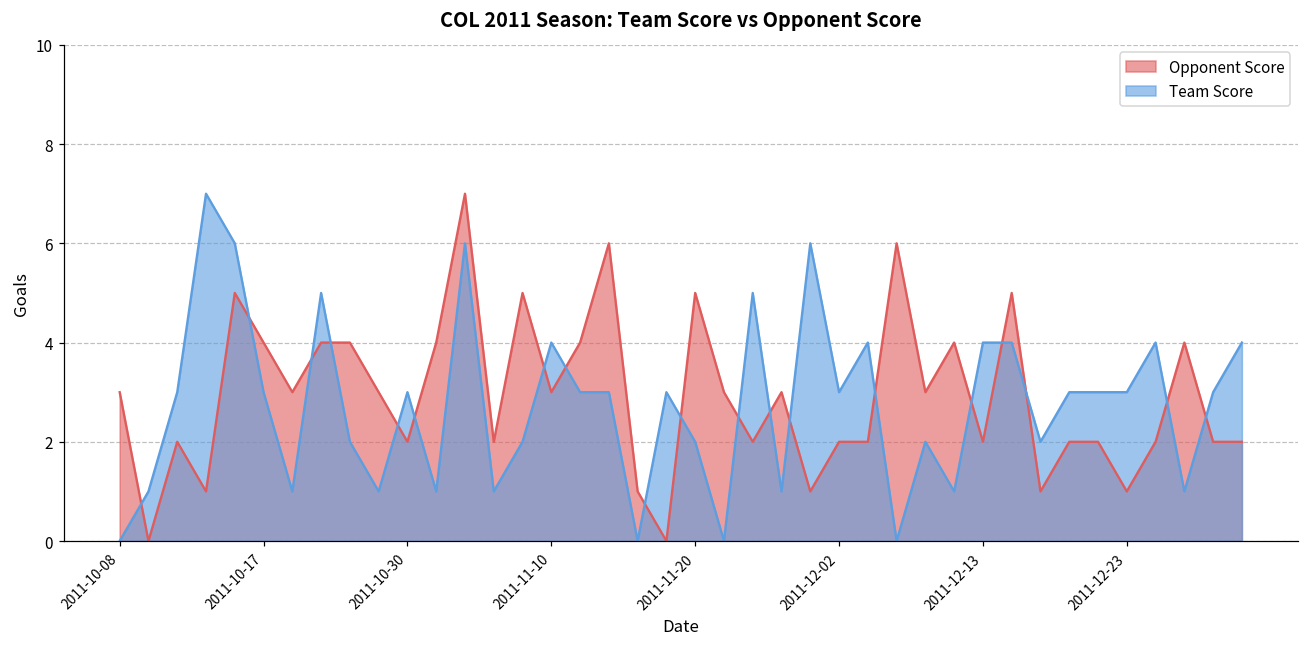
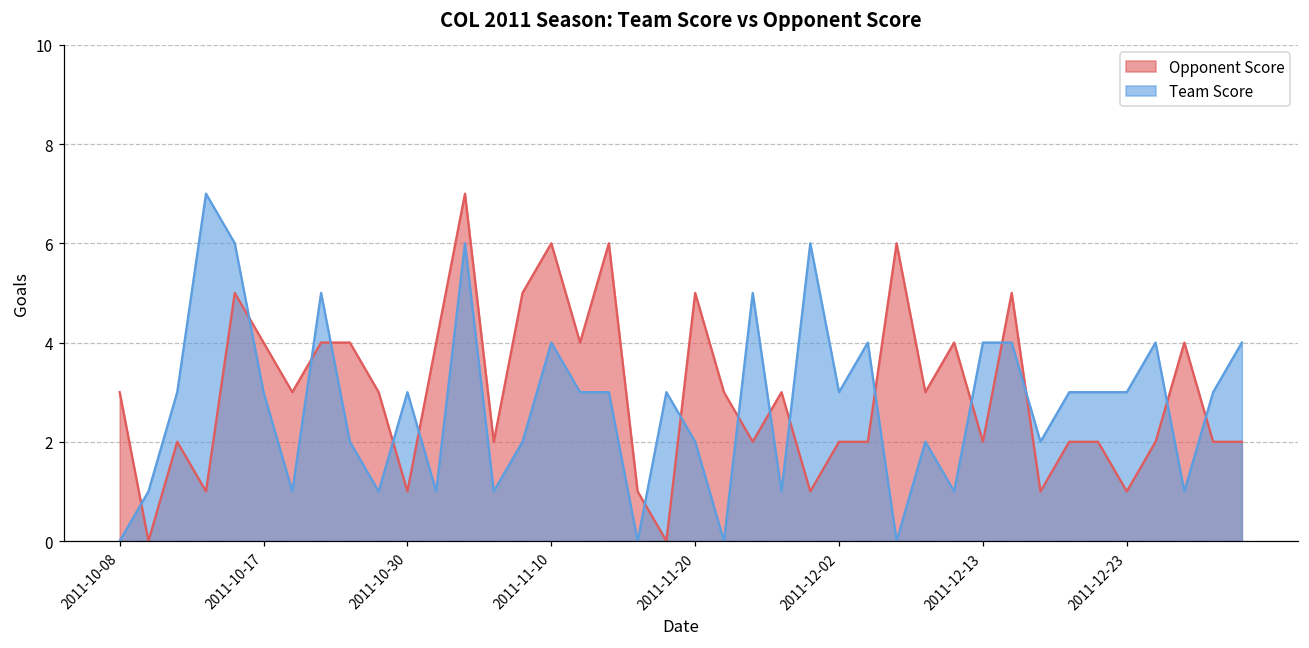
  {
    "Opponent Score": {
      "2011-10-08": 3,
      "2011-10-17": 4,
-     "2011-10-30": 2,
-     "2011-11-10": 3,
+     "2011-10-30": 1,
+     "2011-11-10": 6,
      "2011-11-20": 5,
      "2011-12-02": 2,
      "2011-12-13": 2,
      "2011-12-23": 1
    },
    "Team Score": {
      "2011-10-08": 0,
      "2011-10-17": 3,
      "2011-10-30": 3,
      "2011-11-10": 4,
      "2011-11-20": 2,
      "2011-12-02": 3,
      "2011-12-13": 4,
      "2011-12-23": 3
    }
  }
